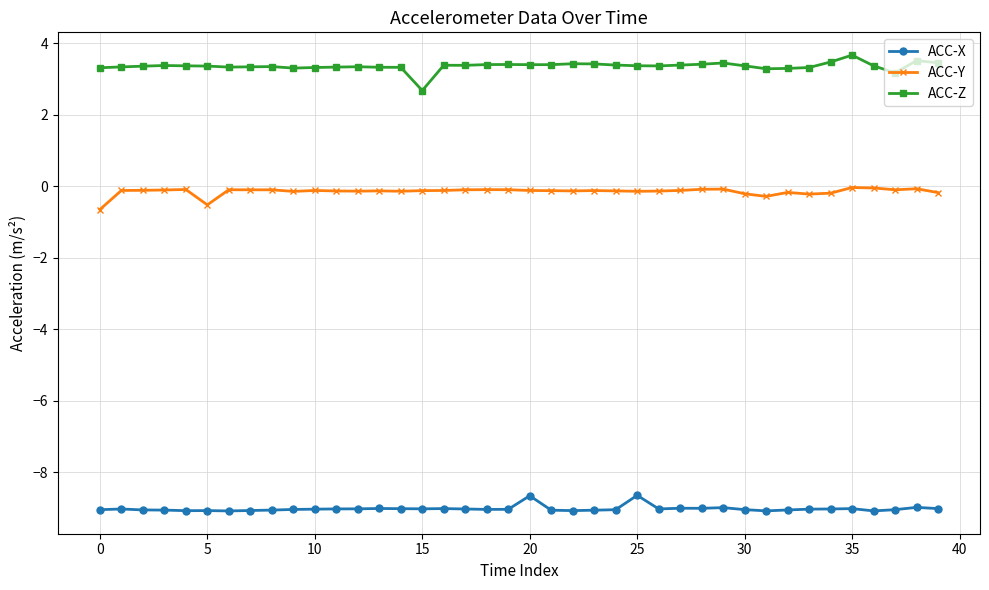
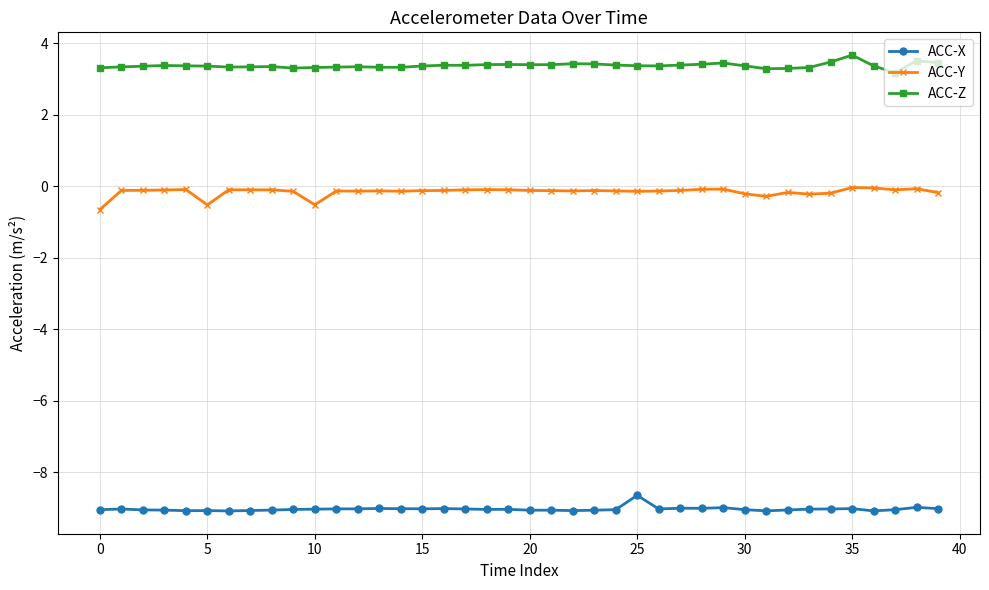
  {
    "ACC-X": {
      "0": -9.1,
      "5": -9.1,
      "10": -9.0,
      "15": -9.0,
-     "20": -8.7,
+     "20": -9.1,
      "25": -8.7,
      "30": -9.1,
      "35": -9.0
    },
    "ACC-Y": {
      "0": -0.7,
      "5": -0.5,
-     "10": -0.1,
+     "10": -0.5,
      "15": -0.1,
      "20": -0.1,
      "25": -0.1,
      "30": -0.2,
      "35": 0.0
    },
    "ACC-Z": {
      "0": 3.3,
      "5": 3.4,
      "10": 3.3,
-     "15": 2.7,
+     "15": 3.4,
      "20": 3.4,
      "25": 3.4,
      "30": 3.4,
      "35": 3.7
    }
  }
